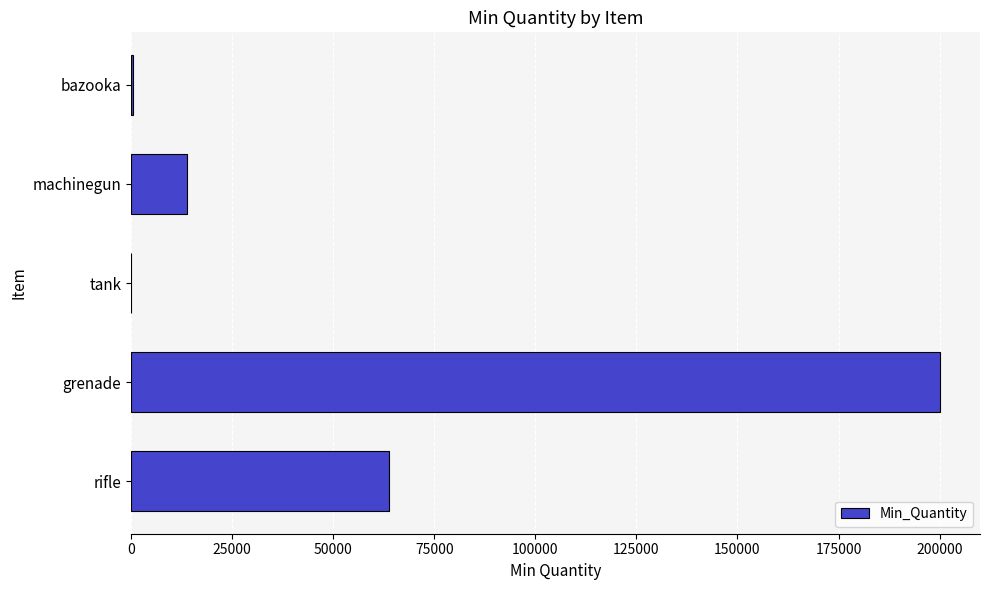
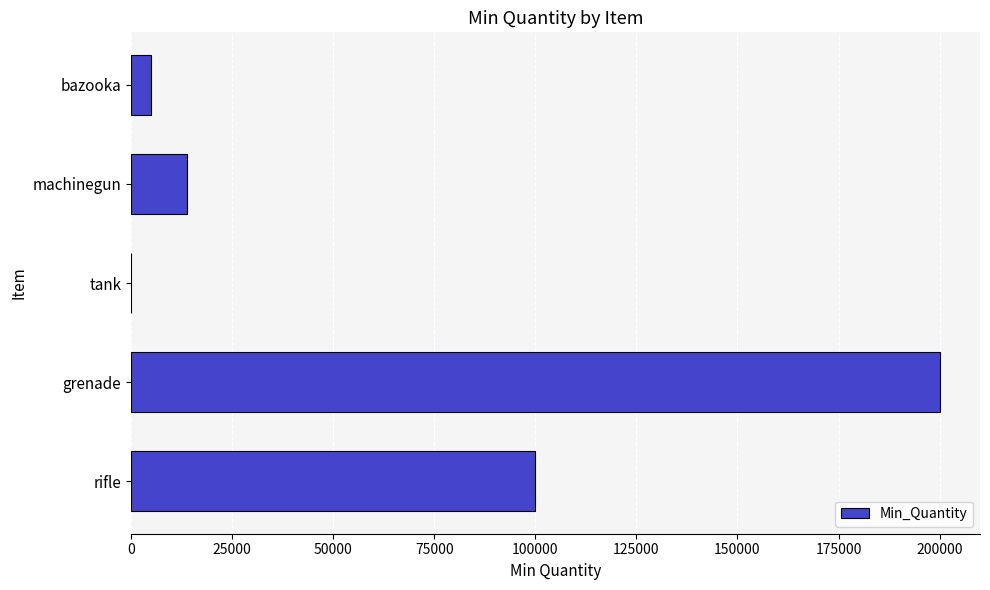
  {
-   "bazooka": 0,
+   "bazooka": 5000,
    "machinegun": 14000,
    "grenade": 200000,
-   "rifle": 64000
+   "rifle": 100000
  }
